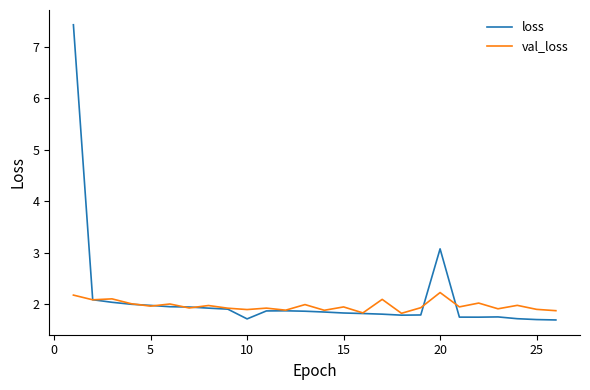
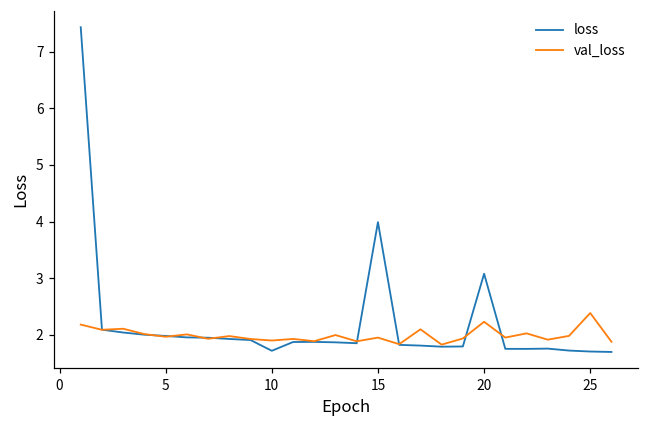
  {
    "loss": {
      "10": 1.7,
-     "15": 1.8,
+     "15": 4.0,
      "20": 3.1,
      "25": 1.7
    },
    "val_loss": {
      "10": 1.9,
      "15": 1.9,
      "20": 2.2,
-     "25": 1.9
+     "25": 2.4
    }
  }
